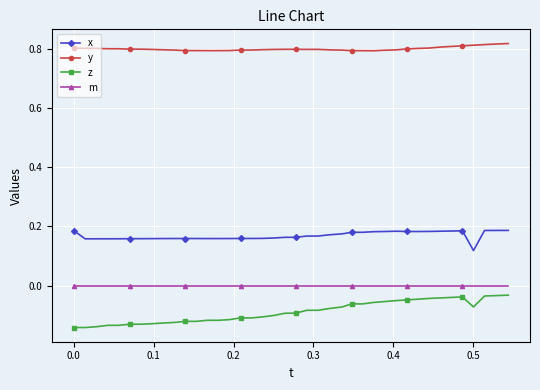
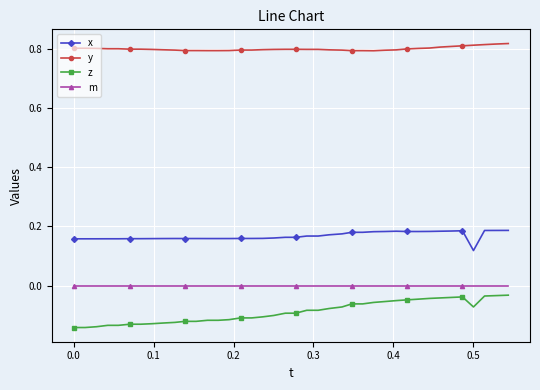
  {
    "x": {
-     "0.0": 0.19,
+     "0.0": 0.16,
      "0.5": 0.12
    },
    "y": {
      "0.5": 0.81
    },
    "z": {
      "0.0": -0.14,
      "0.5": -0.07
    },
    "m": {
      "0.0": 0.00,
      "0.5": 0.00
    }
  }
